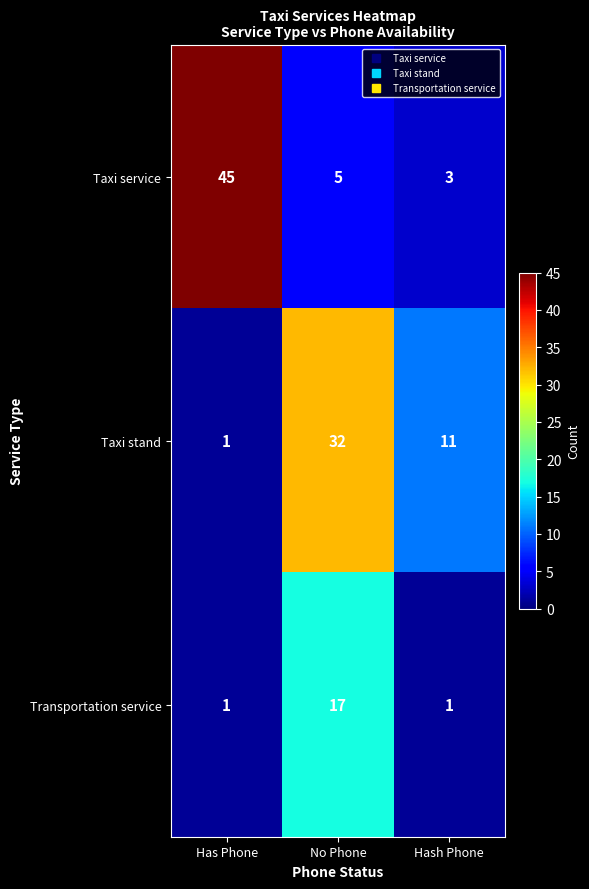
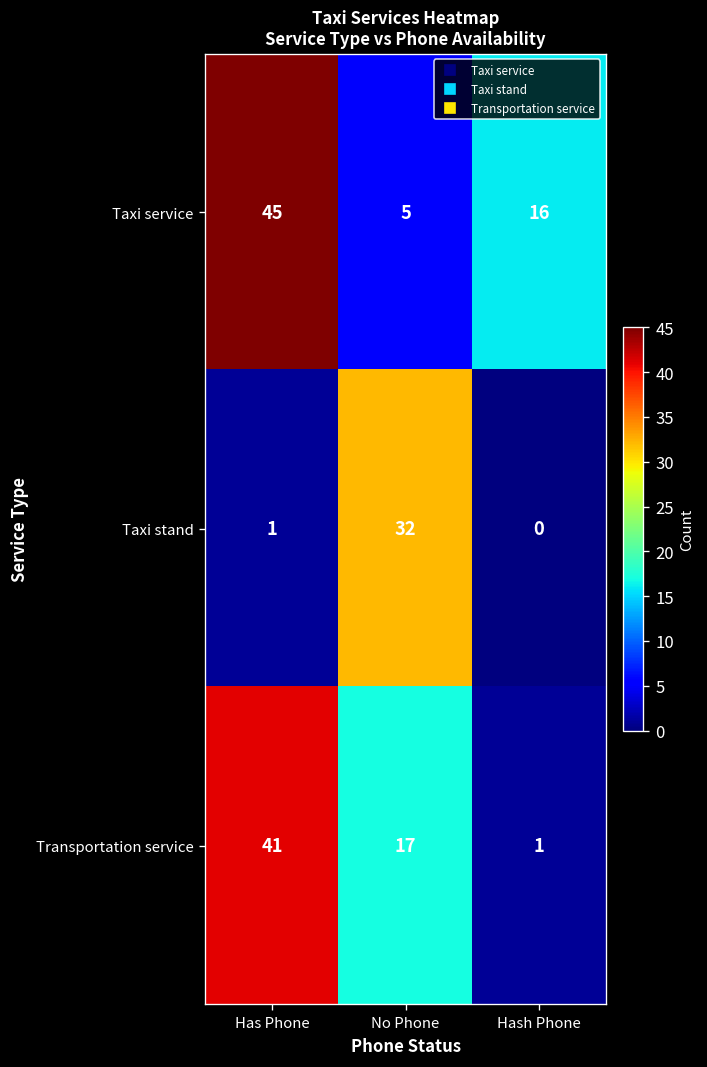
  {
    "Taxi service": {
      "Has Phone": 45,
      "No Phone": 5,
-     "Hash Phone": 3
+     "Hash Phone": 16
    },
    "Taxi stand": {
      "Has Phone": 1,
      "No Phone": 32,
-     "Hash Phone": 11
+     "Hash Phone": 0
    },
    "Transportation service": {
-     "Has Phone": 1,
+     "Has Phone": 41,
      "No Phone": 17,
      "Hash Phone": 1
    }
  }
